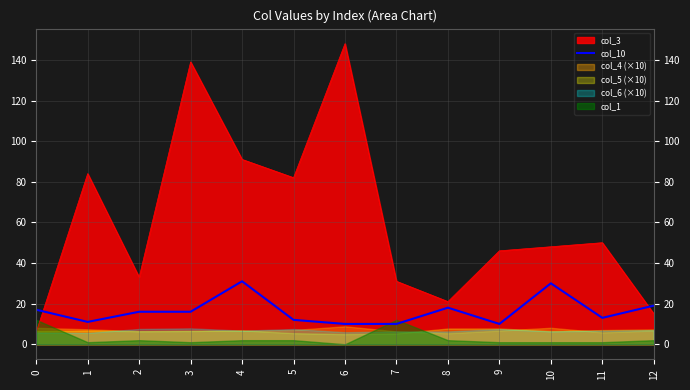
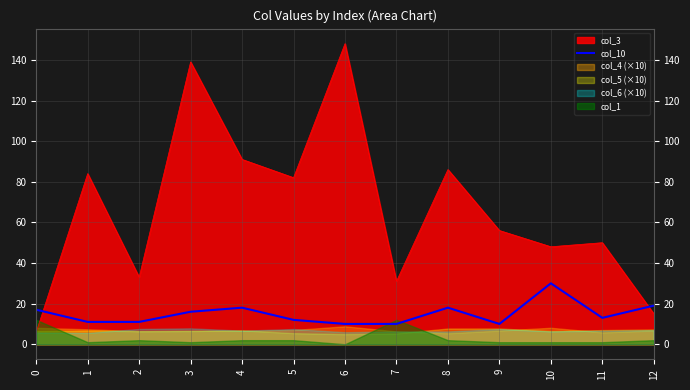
  {
    "col_3": {
      "1": 84,
      "2": 33,
      "3": 139,
      "4": 91,
      "5": 82,
      "6": 148,
      "7": 31,
-     "8": 21,
-     "9": 46,
+     "8": 86,
+     "9": 56,
      "10": 48,
      "11": 50,
      "12": 15
    },
    "col_10": {
      "0": 17,
      "1": 11,
-     "2": 16,
+     "2": 11,
      "3": 16,
-     "4": 31,
+     "4": 18,
      "5": 12,
      "7": 10,
      "8": 18,
      "9": 10,
      "10": 30,
      "11": 13,
      "12": 19
    },
    "col_1": {
      "0": 12,
      "2": 2,
      "4": 2,
      "5": 2,
      "6": 0,
      "7": 12,
      "8": 2,
      "12": 2
    }
  }
